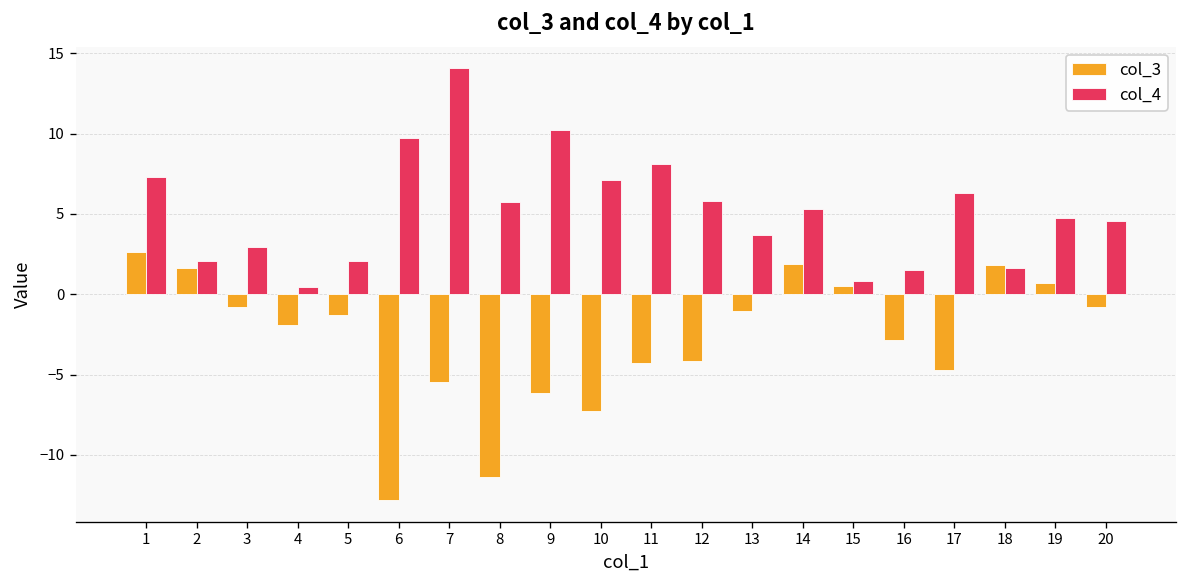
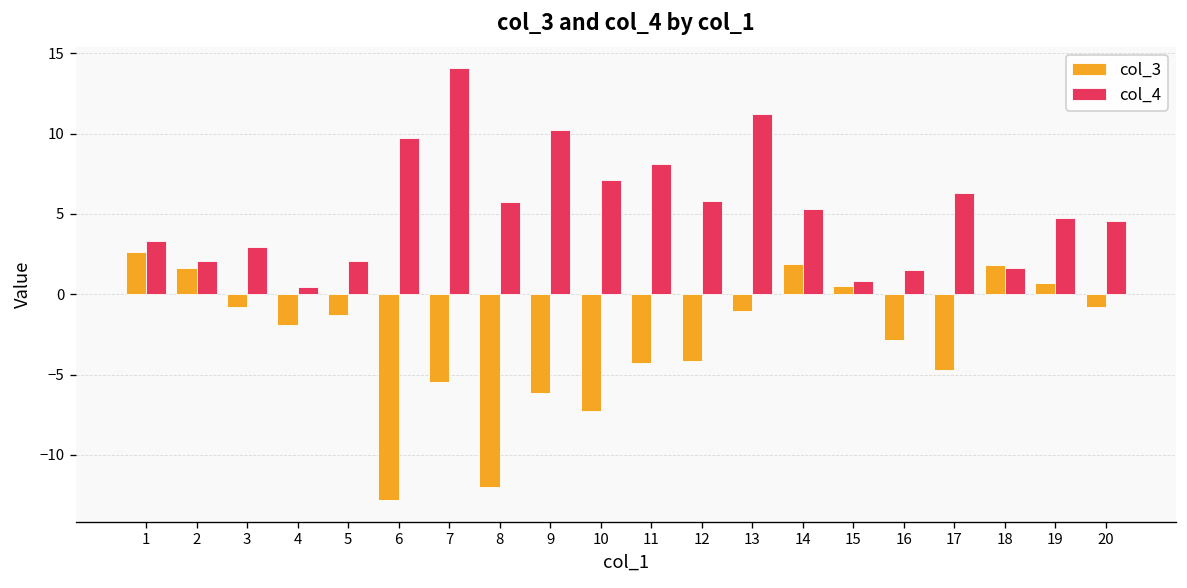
  {
    "col_3": {
      "1": 2.6,
      "2": 1.7,
      "3": -0.8,
      "4": -1.9,
      "5": -1.3,
      "6": -12.8,
      "7": -5.5,
-     "8": -11.4,
+     "8": -12.0,
      "9": -6.1,
      "10": -7.3,
      "11": -4.3,
      "12": -4.2,
      "13": -1.0,
      "14": 1.9,
      "15": 0.5,
      "16": -2.8,
      "17": -4.7,
      "18": 1.8,
      "19": 0.7,
      "20": -0.8
    },
    "col_4": {
-     "1": 7.3,
+     "1": 3.3,
      "2": 2.1,
      "3": 2.9,
      "4": 0.5,
      "5": 2.1,
      "6": 9.7,
      "7": 14.1,
      "8": 5.8,
      "9": 10.2,
      "10": 7.1,
      "11": 8.1,
      "12": 5.8,
-     "13": 3.7,
+     "13": 11.2,
      "14": 5.3,
      "15": 0.8,
      "16": 1.5,
      "17": 6.3,
      "18": 1.6,
      "19": 4.8,
      "20": 4.5
    }
  }
